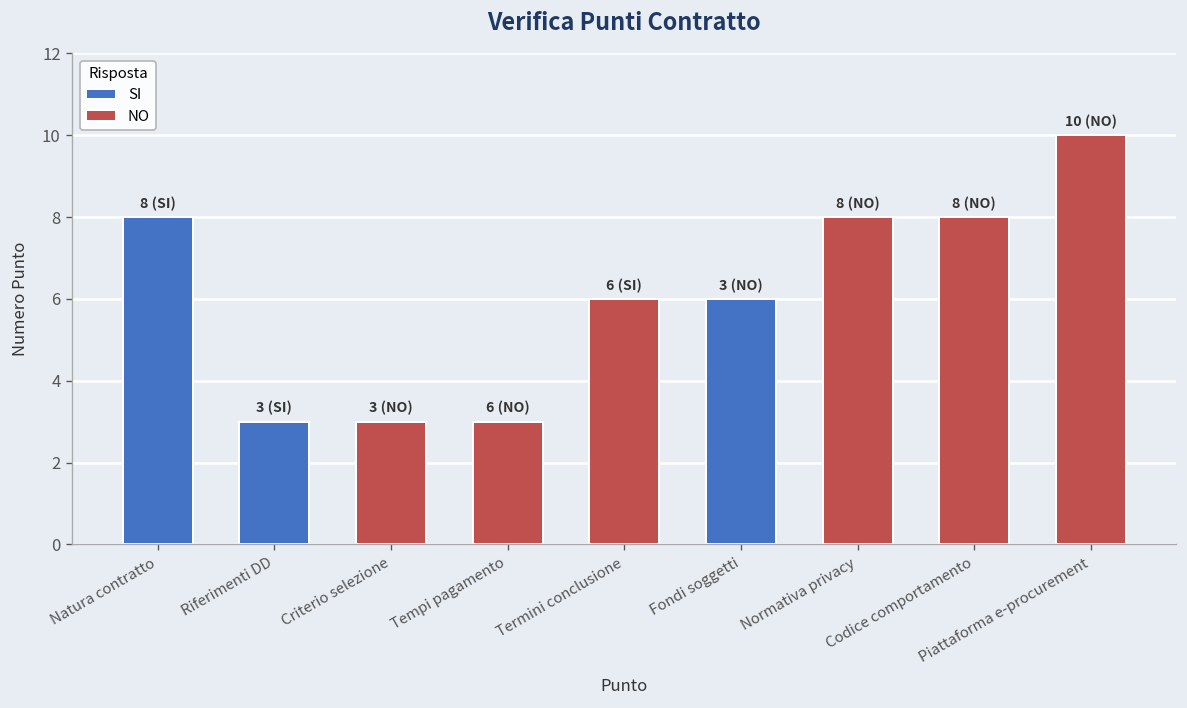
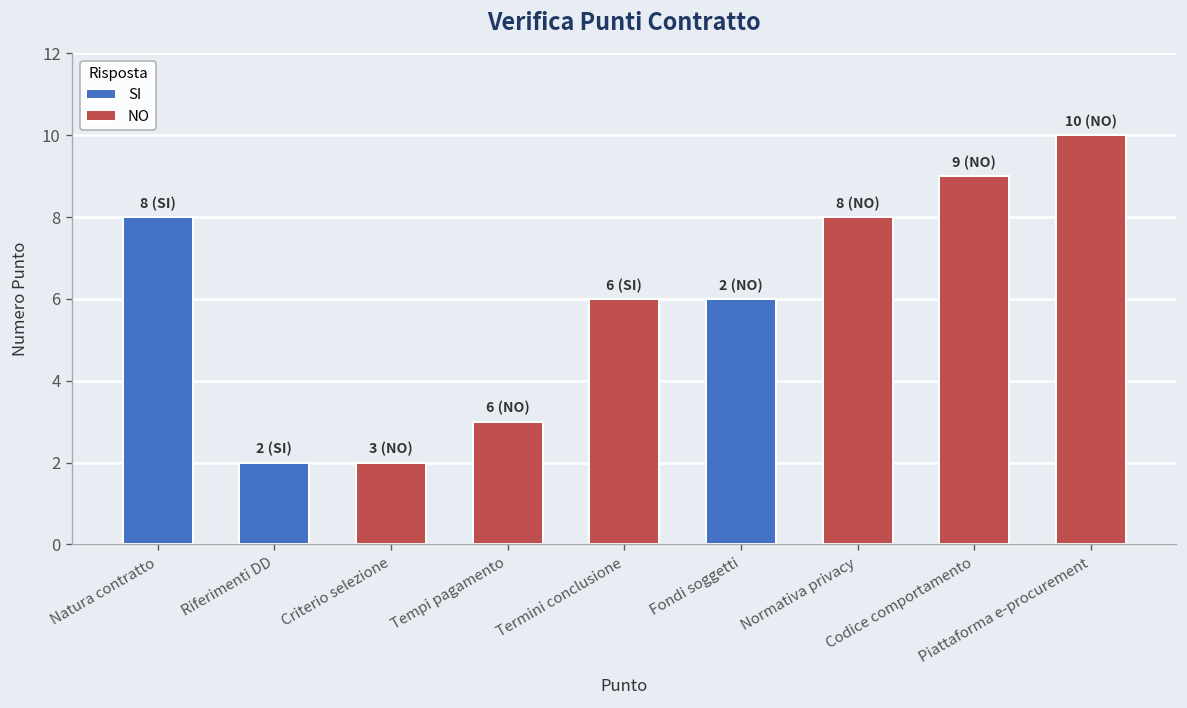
  {
    "SI": {
      "Natura contratto": 8,
-     "Riferimenti DD": 3
+     "Riferimenti DD": 2
    },
    "NO": {
-     "Criterio selezione": 3,
+     "Criterio selezione": 2,
      "Termini conclusione": 6,
      "Normativa privacy": 8,
-     "Codice comportamento": 8,
+     "Codice comportamento": 9,
      "Piattaforma e-procurement": 10
    }
  }
